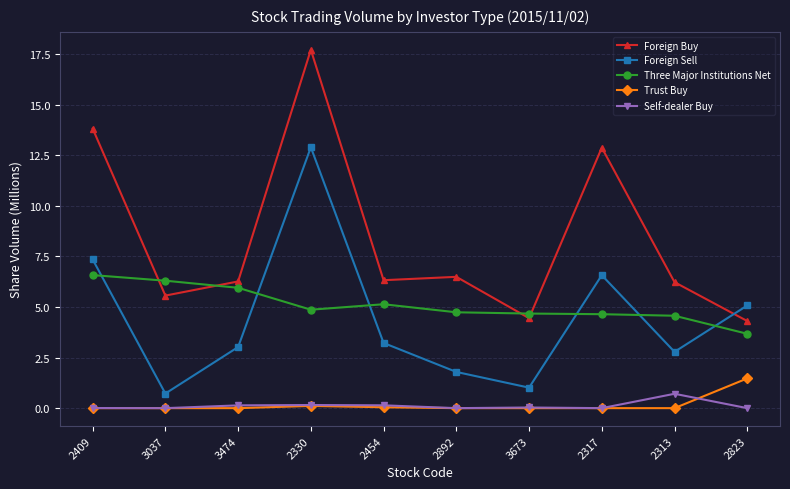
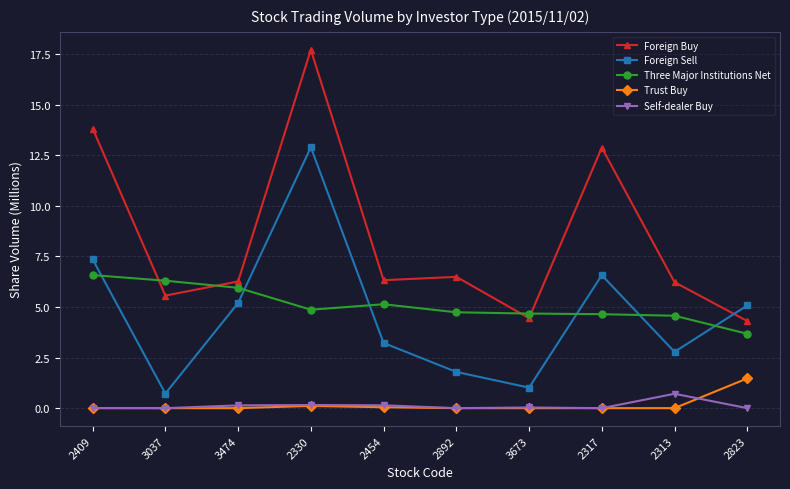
  {
    "Foreign Buy": {
      "2409": 13.8,
      "3037": 5.6,
      "3474": 6.3,
      "2330": 17.7,
      "2454": 6.3,
      "2892": 6.5,
      "3673": 4.4,
      "2317": 12.9,
      "2313": 6.2,
      "2823": 4.3
    },
    "Foreign Sell": {
      "2409": 7.4,
      "3037": 0.7,
-     "3474": 3.0,
+     "3474": 5.2,
      "2330": 12.9,
      "2454": 3.2,
      "2892": 1.8,
      "3673": 1.0,
      "2317": 6.6,
      "2313": 2.8,
      "2823": 5.1
    },
    "Three Major Institutions Net": {
      "2409": 6.6,
      "3037": 6.3,
      "3474": 5.9,
      "2330": 4.9,
      "2454": 5.1,
      "2892": 4.7,
      "3673": 4.7,
      "2317": 4.6,
      "2313": 4.6,
      "2823": 3.7
    },
    "Trust Buy": {
      "3474": 0.0,
      "2313": 0.0,
      "2823": 1.5
    },
    "Self-dealer Buy": {
      "3474": 0.1,
      "2313": 0.7,
      "2823": 0.0
    }
  }
